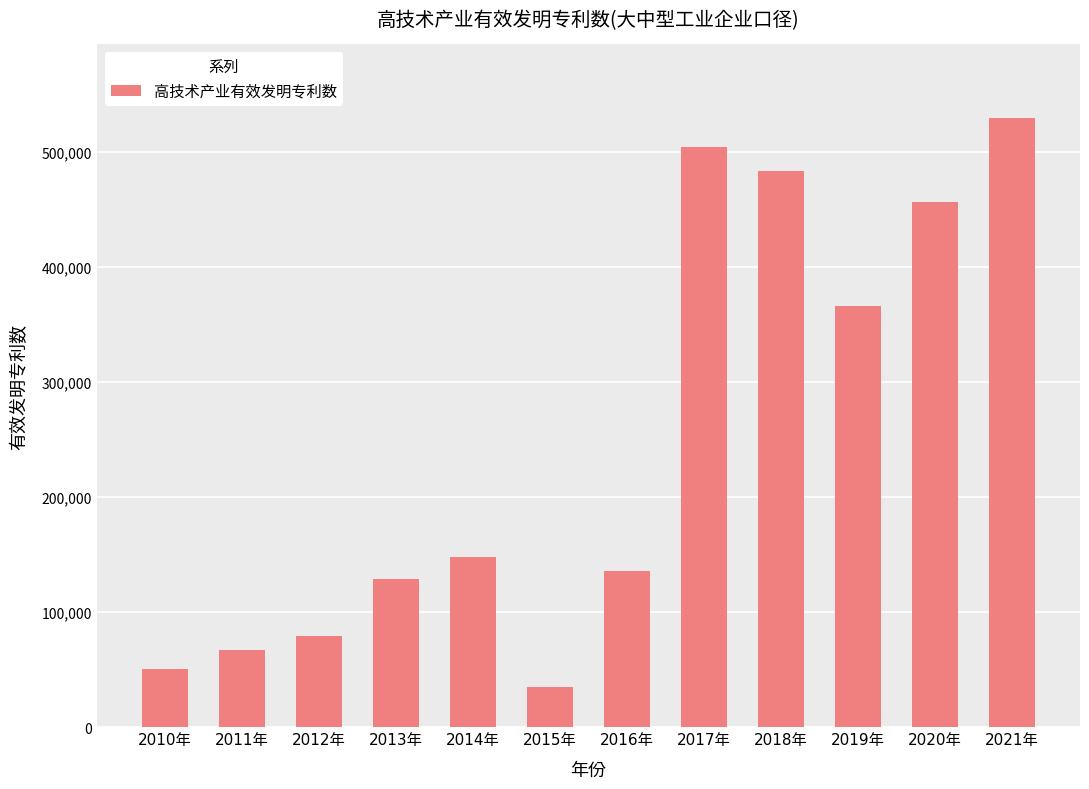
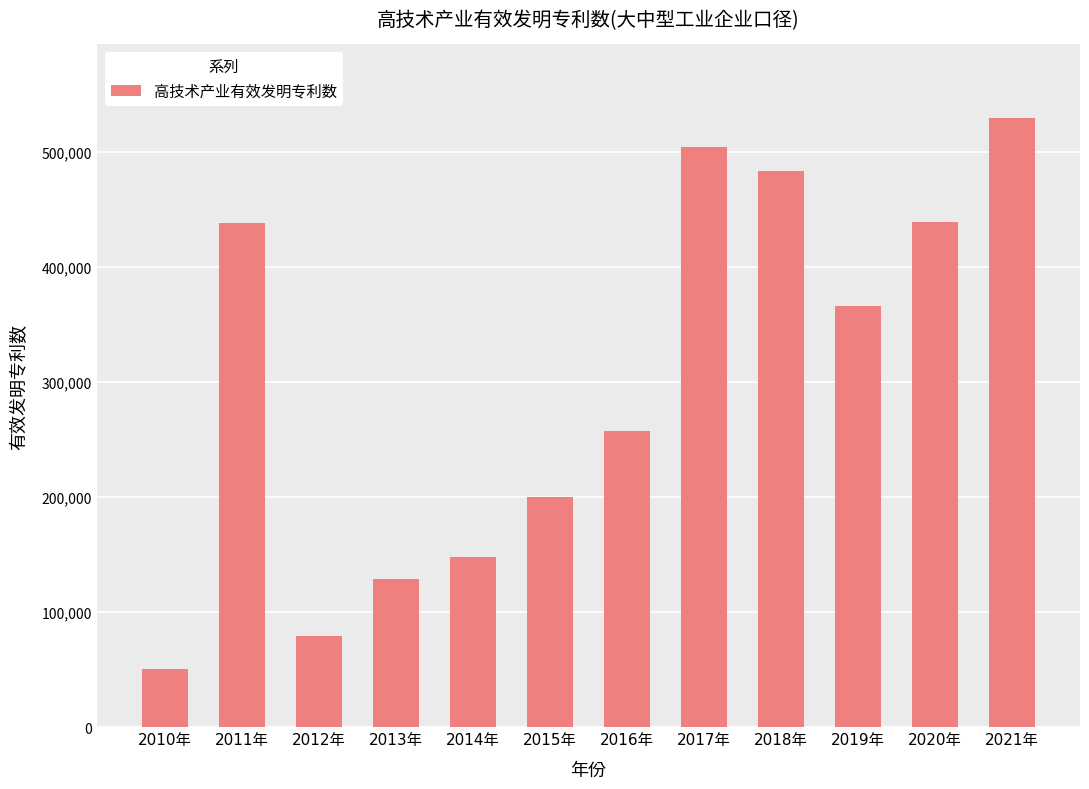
  {
    "2010年": "50,000",
-   "2011年": "67,000",
+   "2011年": "438,000",
    "2012年": "79,000",
    "2013年": "129,000",
    "2014年": "148,000",
-   "2015年": "35,000",
-   "2016年": "136,000",
+   "2015年": "200,000",
+   "2016年": "257,000",
    "2017年": "504,000",
    "2018年": "483,000",
    "2019年": "366,000",
-   "2020年": "456,000",
+   "2020年": "439,000",
    "2021年": "530,000"
  }
